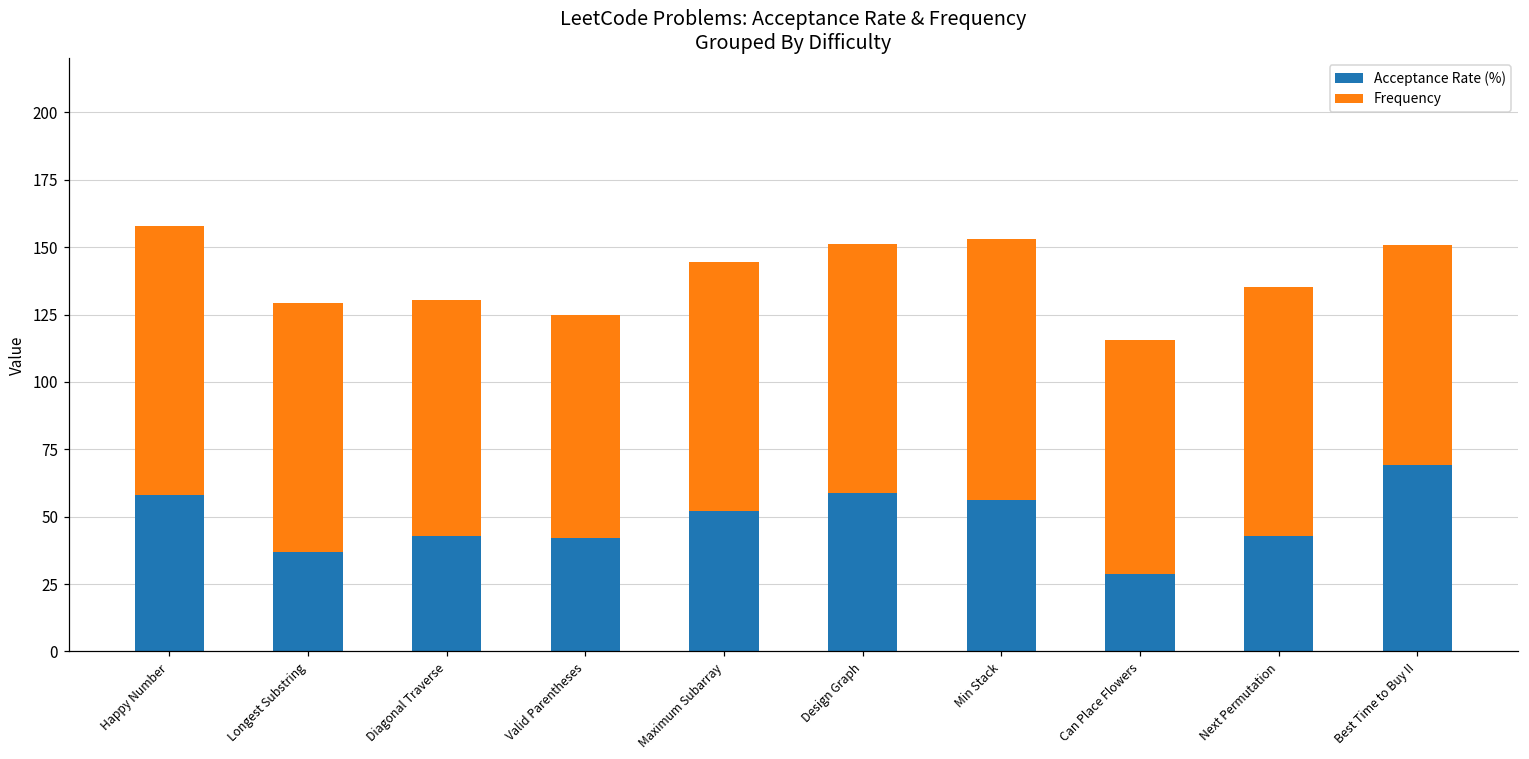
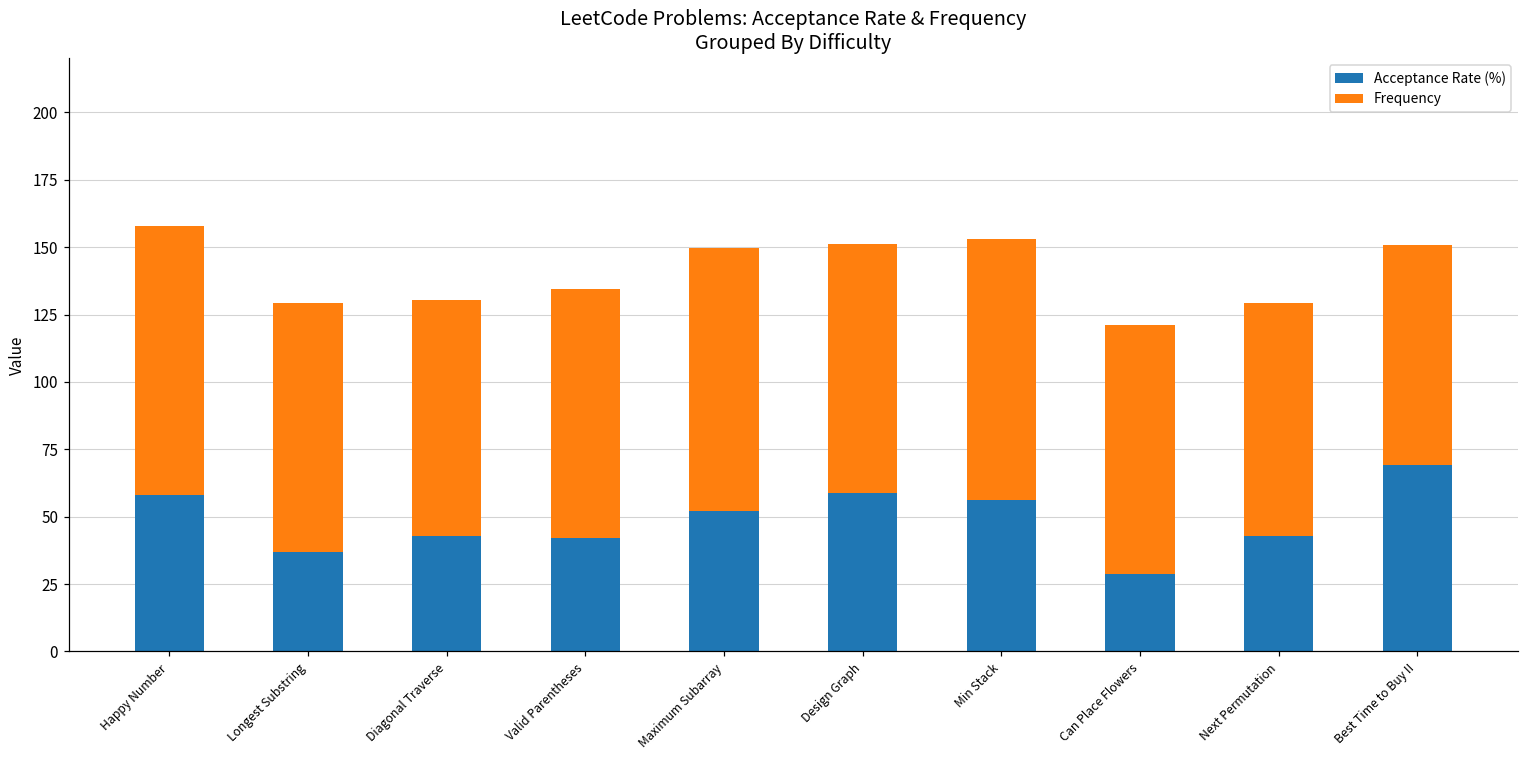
  {
    "Acceptance Rate (%)": {
      "Happy Number": 58,
      "Longest Substring": 37,
      "Diagonal Traverse": 43,
      "Valid Parentheses": 42,
      "Maximum Subarray": 52,
      "Design Graph": 59,
      "Min Stack": 56,
      "Can Place Flowers": 29,
      "Next Permutation": 43,
      "Best Time to Buy II": 69
    },
    "Frequency": {
      "Happy Number": 100,
      "Longest Substring": 92,
      "Diagonal Traverse": 88,
-     "Valid Parentheses": 83,
-     "Maximum Subarray": 92,
+     "Valid Parentheses": 92,
+     "Maximum Subarray": 98,
      "Design Graph": 92,
      "Min Stack": 97,
-     "Can Place Flowers": 87,
-     "Next Permutation": 92,
+     "Can Place Flowers": 92,
+     "Next Permutation": 87,
      "Best Time to Buy II": 82
    }
  }
